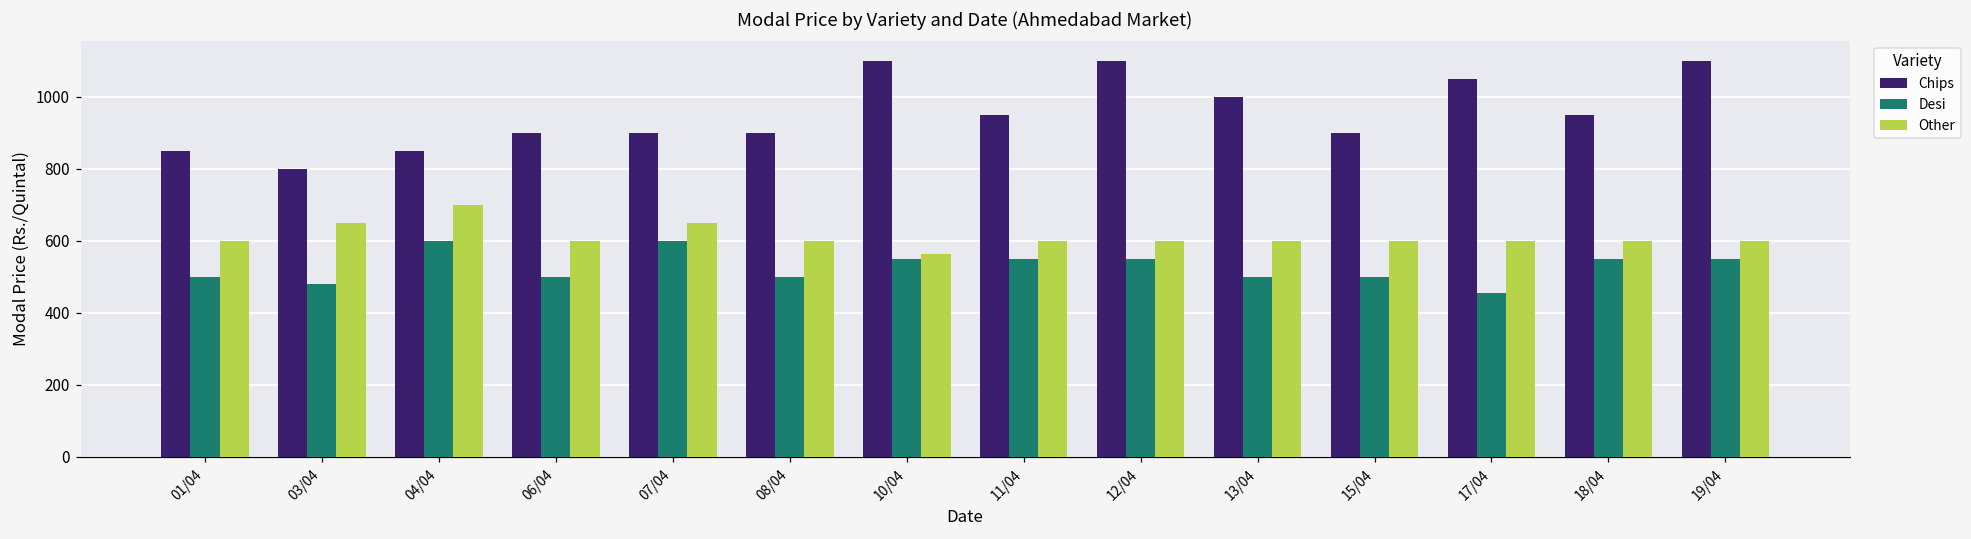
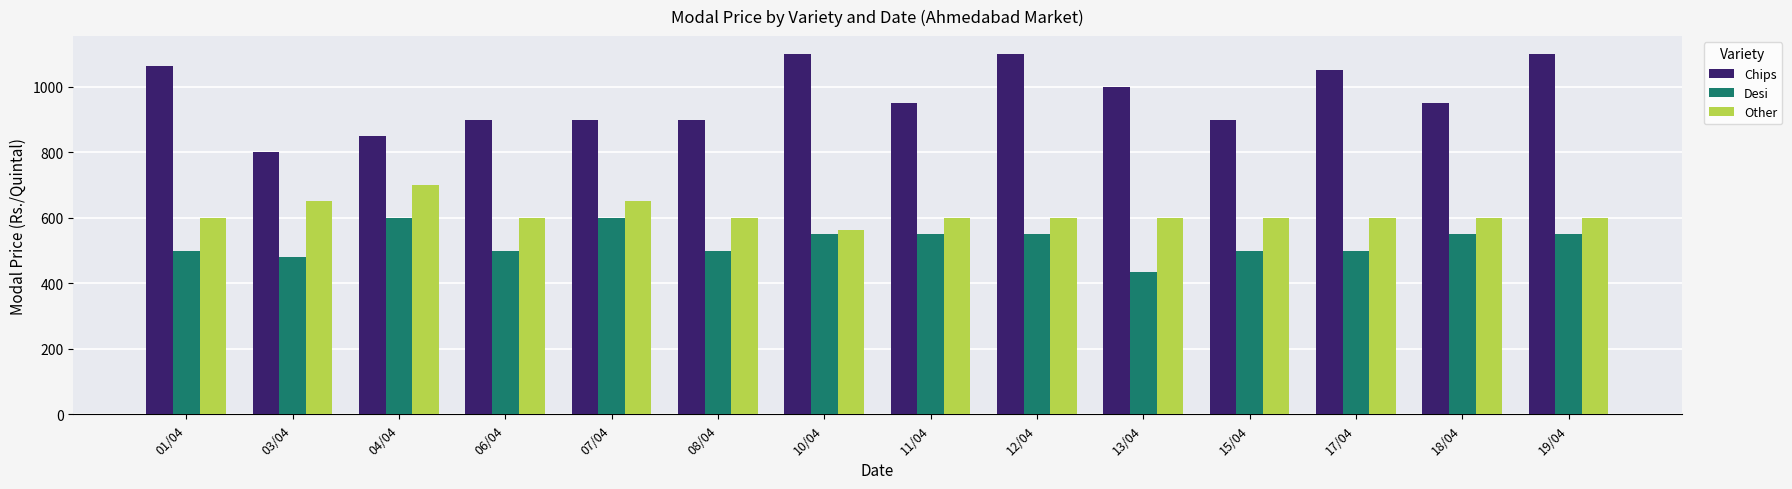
  {
    "Chips": {
-     "01/04": 850,
+     "01/04": 1060,
      "03/04": 800,
      "04/04": 850,
      "06/04": 900,
      "07/04": 900,
      "08/04": 900,
      "10/04": 1100,
      "11/04": 950,
      "12/04": 1100,
      "13/04": 1000,
      "15/04": 900,
      "17/04": 1050,
      "18/04": 950,
      "19/04": 1100
    },
    "Desi": {
      "01/04": 500,
      "03/04": 480,
      "04/04": 600,
      "06/04": 500,
      "07/04": 600,
      "08/04": 500,
      "10/04": 550,
      "11/04": 550,
      "12/04": 550,
-     "13/04": 500,
+     "13/04": 440,
      "15/04": 500,
-     "17/04": 460,
+     "17/04": 500,
      "18/04": 550,
      "19/04": 550
    },
    "Other": {
      "01/04": 600,
      "03/04": 650,
      "04/04": 700,
      "06/04": 600,
      "07/04": 650,
      "08/04": 600,
      "10/04": 560,
      "11/04": 600,
      "12/04": 600,
      "13/04": 600,
      "15/04": 600,
      "17/04": 600,
      "18/04": 600,
      "19/04": 600
    }
  }
